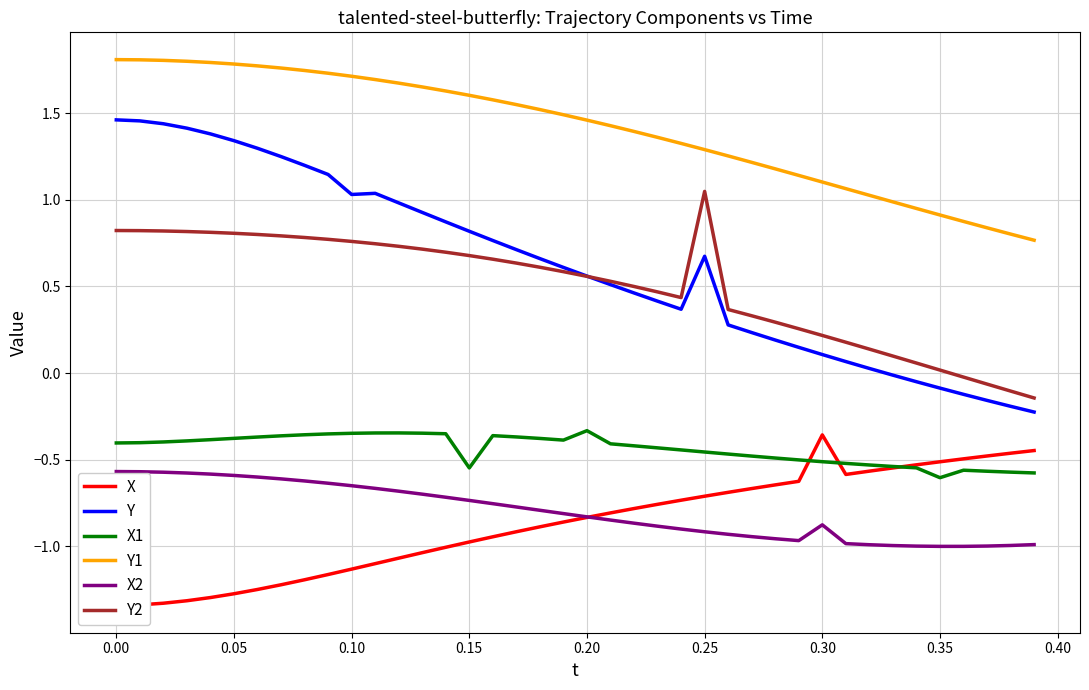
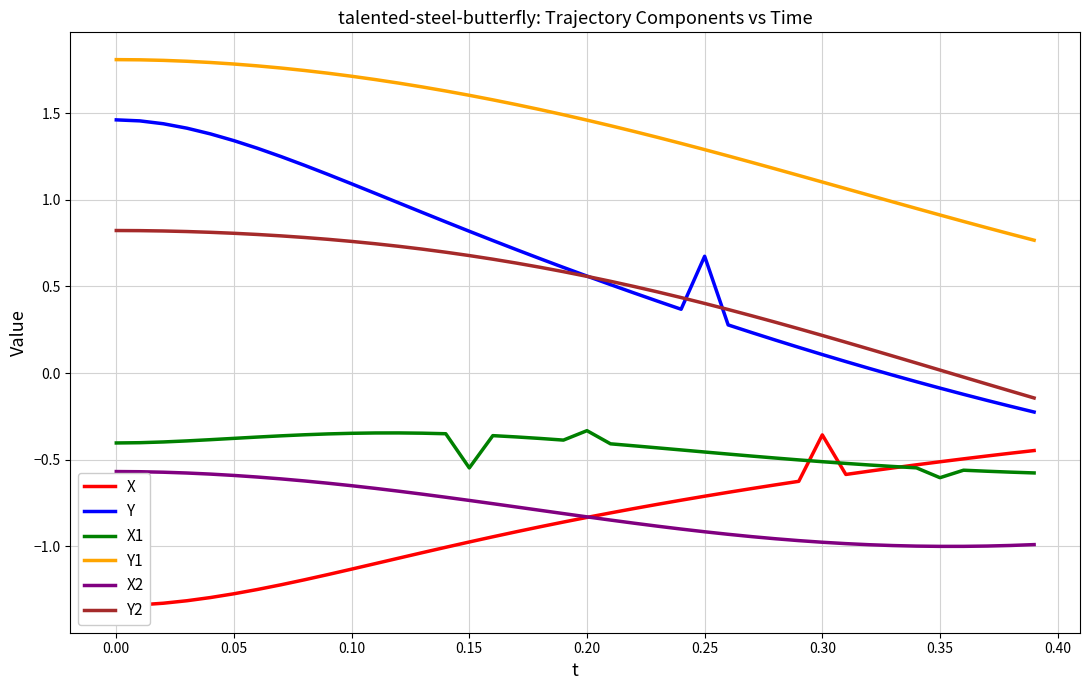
  {
    "X": {
      "0.05": -1.27,
      "0.10": -1.13,
      "0.15": -0.97,
      "0.25": -0.71,
      "0.30": -0.36,
      "0.35": -0.51
    },
    "Y": {
      "0.00": 1.46,
      "0.05": 1.34,
-     "0.10": 1.03,
+     "0.10": 1.09,
      "0.15": 0.82,
      "0.25": 0.67,
      "0.30": 0.11,
      "0.35": -0.09
    },
    "X1": {
      "0.00": -0.40,
      "0.05": -0.38,
      "0.10": -0.35,
      "0.15": -0.55,
      "0.20": -0.33,
      "0.25": -0.46,
      "0.30": -0.51,
      "0.35": -0.60
    },
    "Y1": {
      "0.00": 1.81,
      "0.05": 1.78,
      "0.10": 1.71,
      "0.15": 1.60,
      "0.20": 1.46,
      "0.25": 1.29,
      "0.30": 1.10,
      "0.35": 0.91
    },
    "X2": {
      "0.00": -0.57,
      "0.05": -0.59,
      "0.10": -0.65,
      "0.15": -0.73,
      "0.25": -0.92,
-     "0.30": -0.88,
+     "0.30": -0.98,
      "0.35": -1.00
    },
    "Y2": {
      "0.00": 0.82,
      "0.05": 0.81,
      "0.10": 0.76,
      "0.15": 0.68,
-     "0.25": 1.05,
+     "0.25": 0.40,
      "0.30": 0.22,
      "0.35": 0.02
    }
  }
